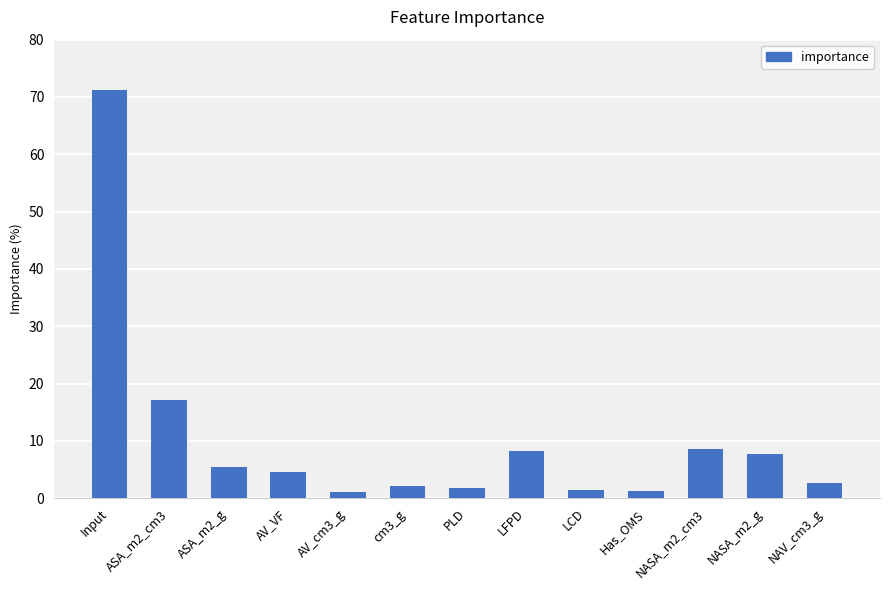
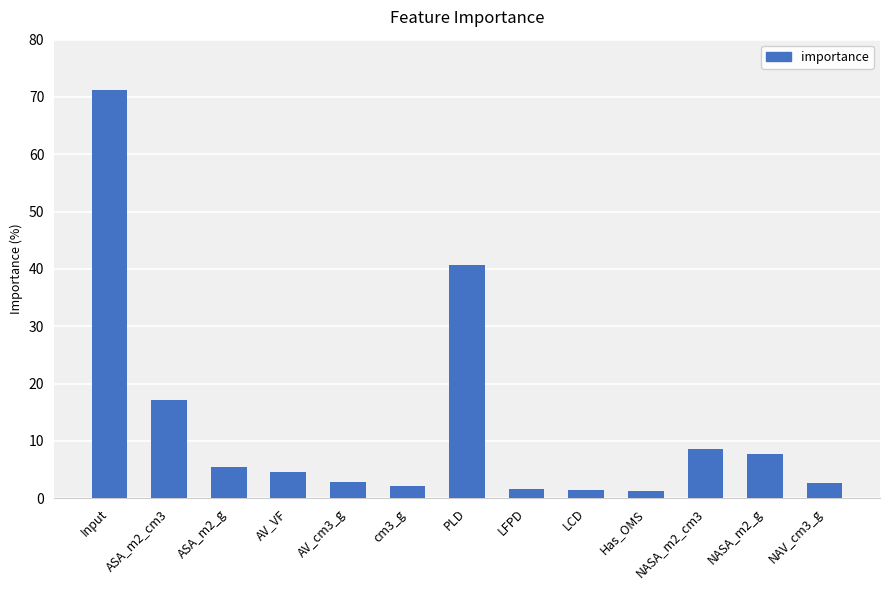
  {
    "Input": 71,
    "ASA_m2_cm3": 17,
    "ASA_m2_g": 5,
    "AV_VF": 5,
-   "AV_cm3_g": 1,
+   "AV_cm3_g": 3,
    "cm3_g": 2,
-   "PLD": 2,
-   "LFPD": 8,
+   "PLD": 41,
+   "LFPD": 2,
    "LCD": 1,
    "Has_OMS": 1,
    "NASA_m2_cm3": 9,
    "NASA_m2_g": 8,
    "NAV_cm3_g": 3
  }
